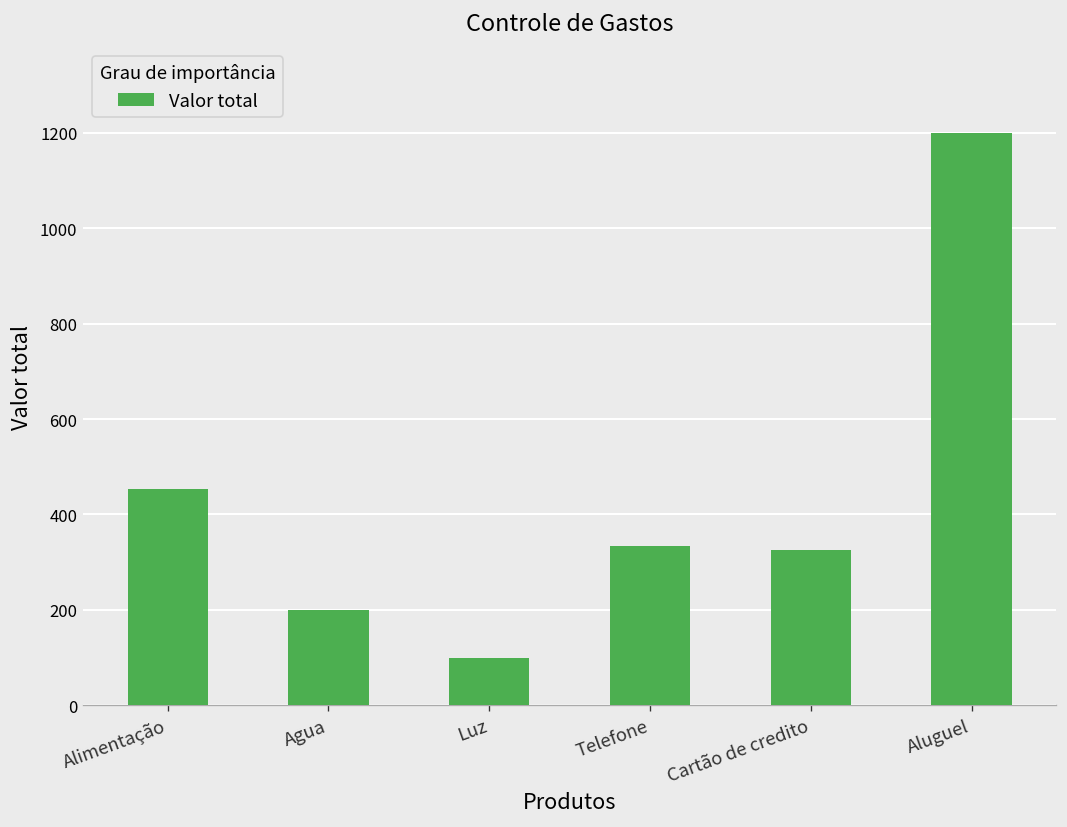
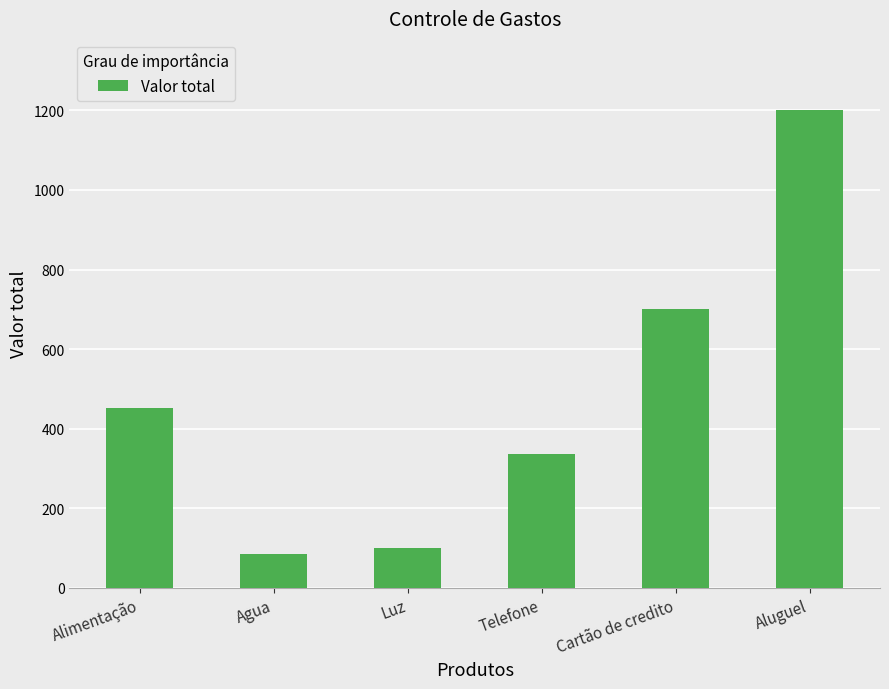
  {
    "Alimentação": 450,
-   "Agua": 200,
+   "Agua": 90,
    "Luz": 100,
    "Telefone": 340,
-   "Cartão de credito": 330,
+   "Cartão de credito": 700,
    "Aluguel": 1200
  }
